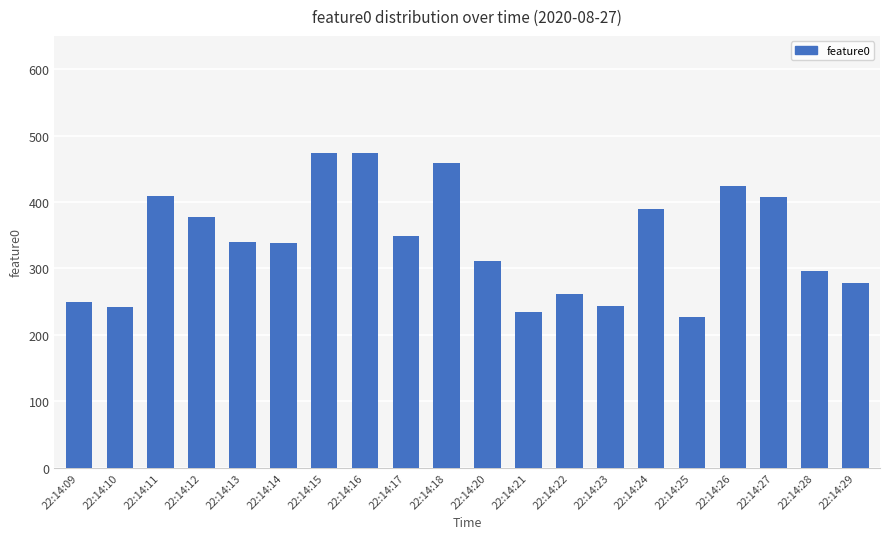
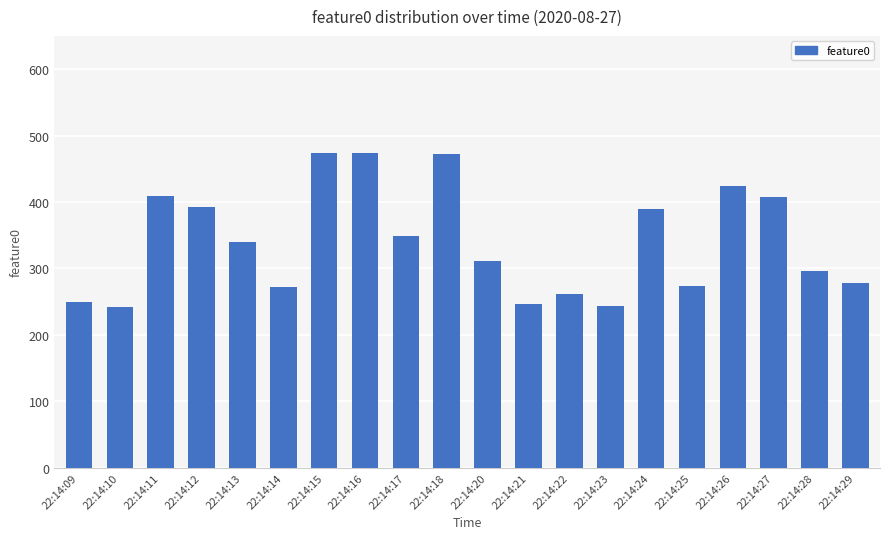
  {
    "22:14:09": 250,
    "22:14:10": 240,
    "22:14:11": 410,
-   "22:14:12": 380,
+   "22:14:12": 390,
    "22:14:13": 340,
-   "22:14:14": 340,
+   "22:14:14": 270,
    "22:14:15": 470,
    "22:14:16": 470,
    "22:14:17": 350,
-   "22:14:18": 460,
+   "22:14:18": 470,
    "22:14:20": 310,
-   "22:14:21": 230,
+   "22:14:21": 250,
    "22:14:22": 260,
    "22:14:23": 240,
    "22:14:24": 390,
-   "22:14:25": 230,
+   "22:14:25": 270,
    "22:14:26": 420,
    "22:14:27": 410,
    "22:14:28": 300,
    "22:14:29": 280
  }
